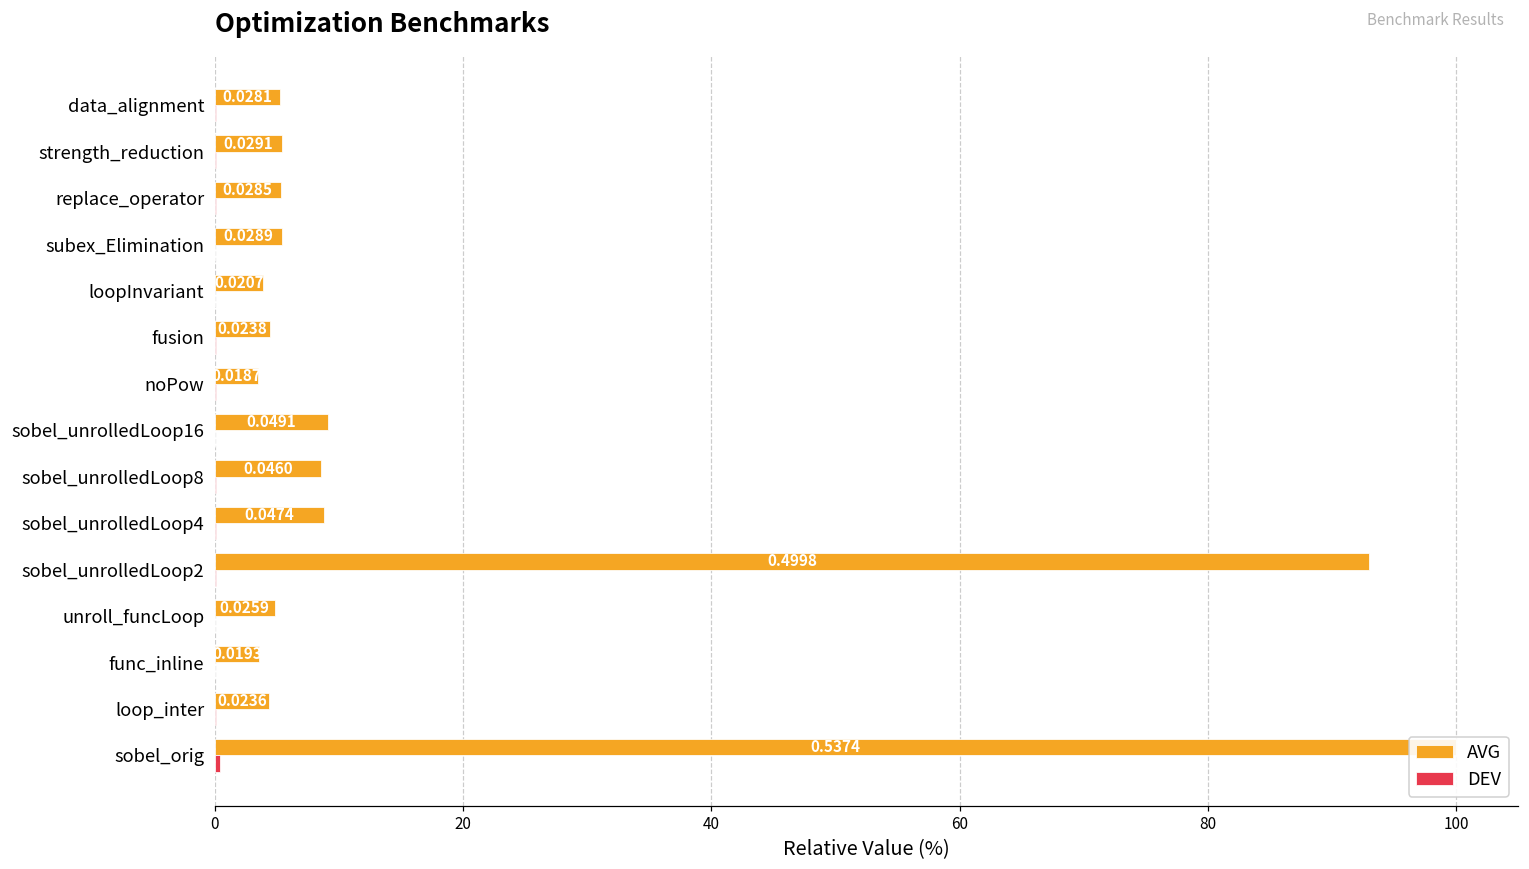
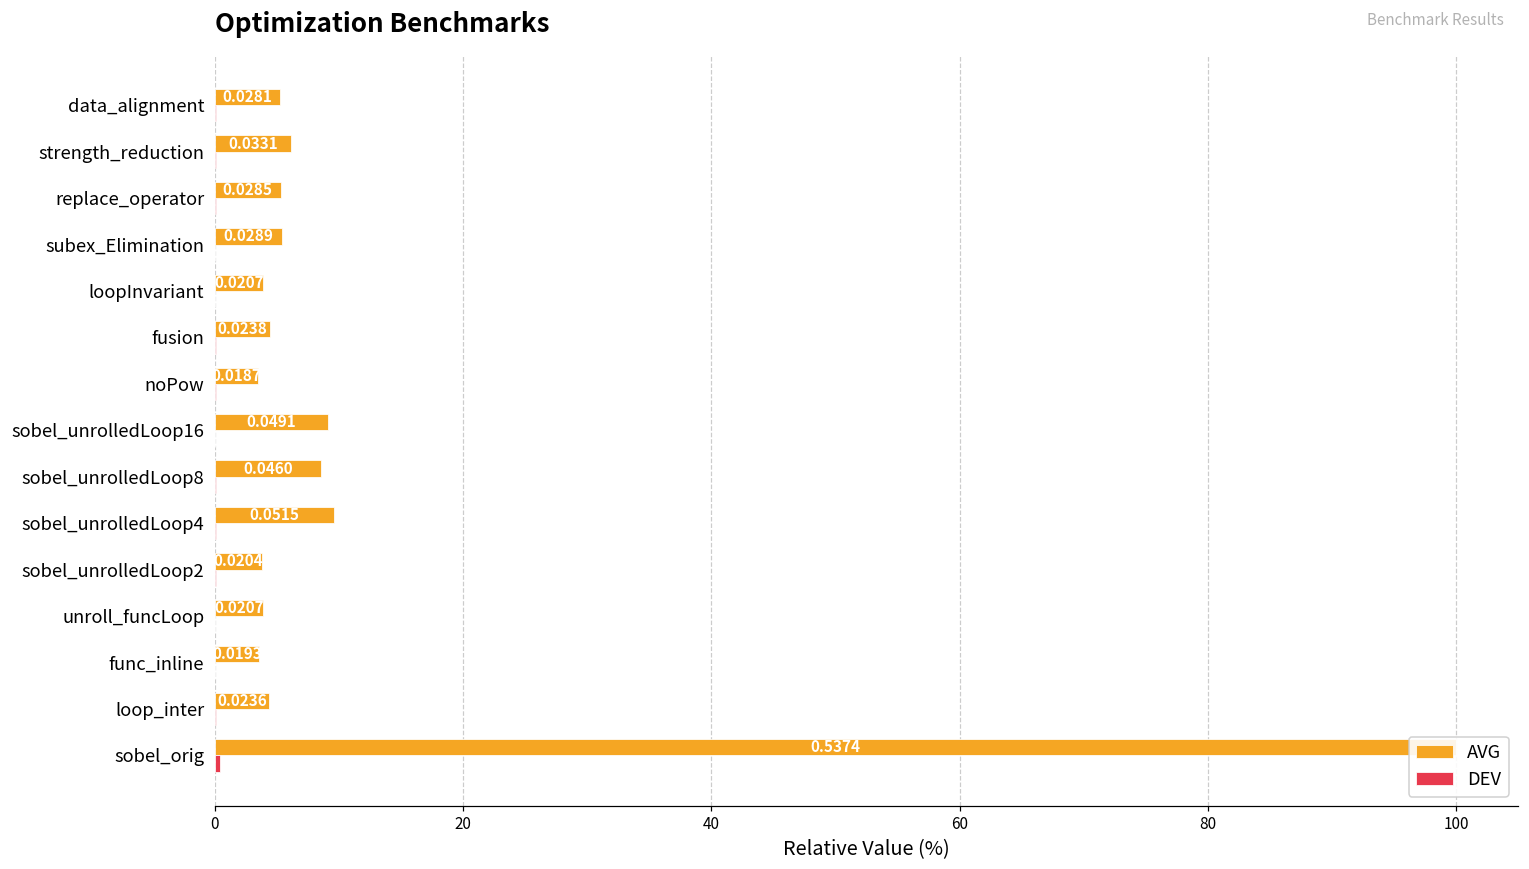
  {
    "AVG": {
-     "strength_reduction": 0.0291,
-     "sobel_unrolledLoop4": 0.0474,
-     "sobel_unrolledLoop2": 0.4998,
-     "unroll_funcLoop": 0.0259
+     "strength_reduction": 0.0331,
+     "sobel_unrolledLoop4": 0.0515,
+     "sobel_unrolledLoop2": 0.0204,
+     "unroll_funcLoop": 0.0207
    },
    "DEV": {
      "sobel_orig": 0.4
    }
  }
